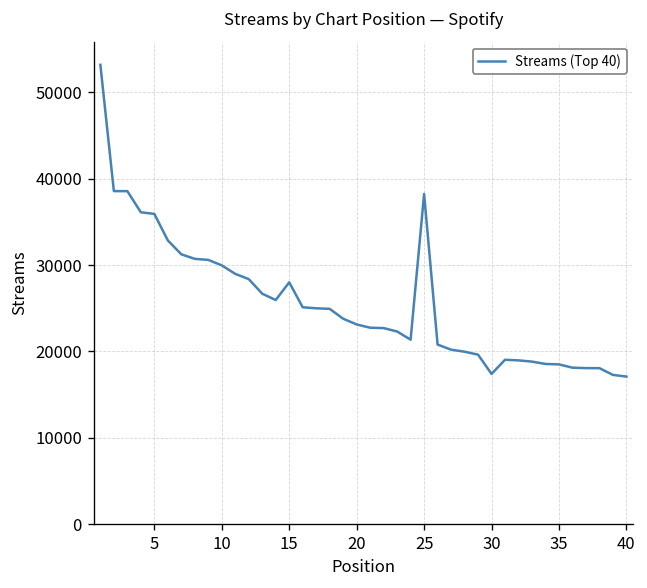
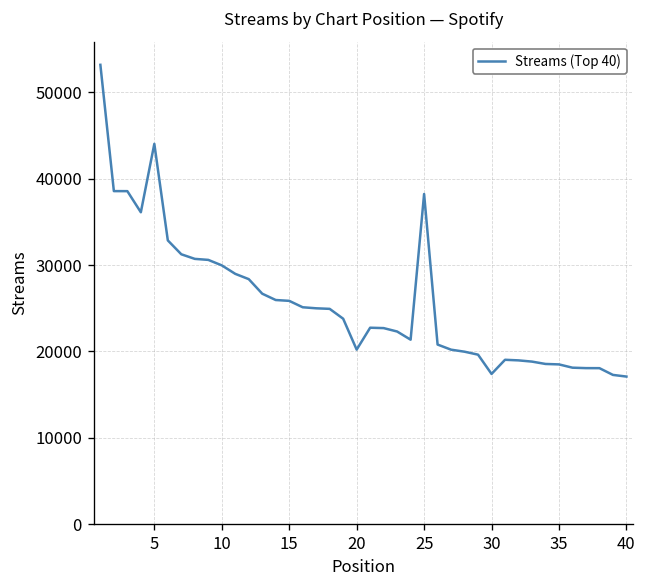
  {
-   "5": 36000,
+   "5": 44000,
    "10": 30000,
-   "15": 28000,
-   "20": 23000,
+   "15": 26000,
+   "20": 20000,
    "25": 38000,
    "30": 17000,
    "35": 18000,
    "40": 17000
  }
